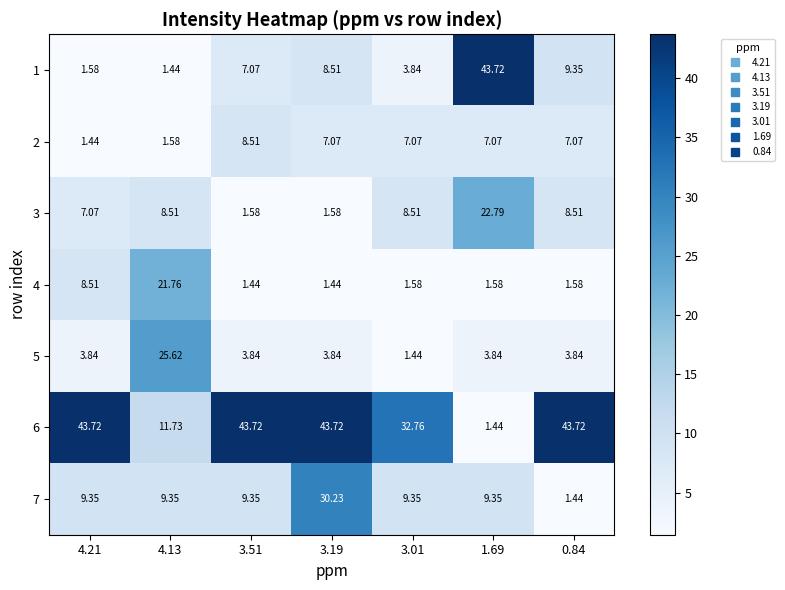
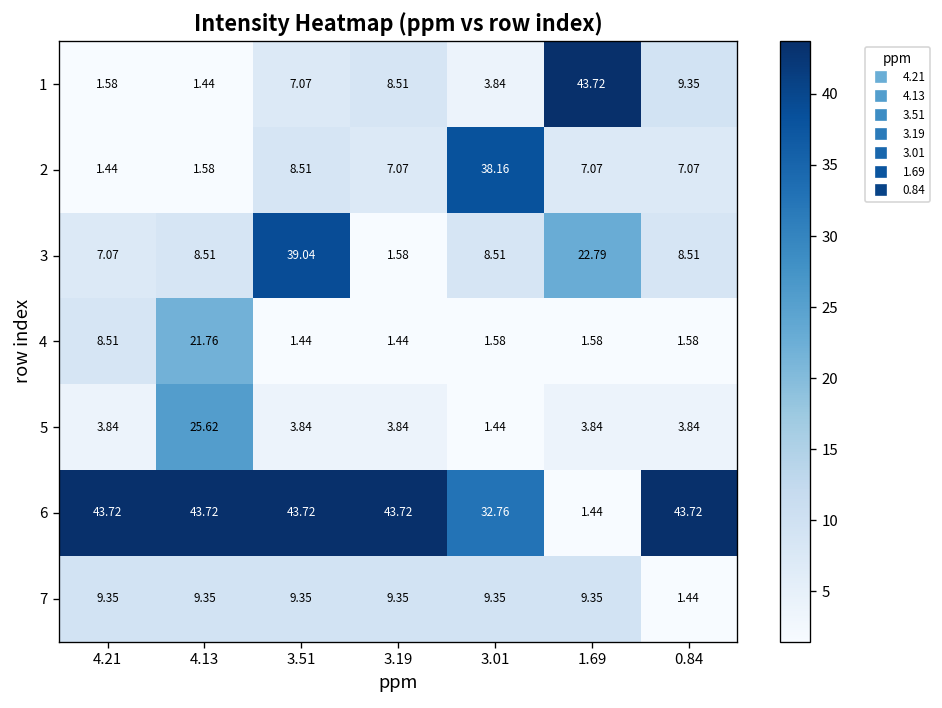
  {
    "1": {
      "4.21": 1.58,
      "4.13": 1.44,
      "3.51": 7.07,
      "3.19": 8.51,
      "3.01": 3.84,
      "1.69": 43.72,
      "0.84": 9.35
    },
    "2": {
      "4.21": 1.44,
      "4.13": 1.58,
      "3.51": 8.51,
      "3.19": 7.07,
-     "3.01": 7.07,
+     "3.01": 38.16,
      "1.69": 7.07,
      "0.84": 7.07
    },
    "3": {
      "4.21": 7.07,
      "4.13": 8.51,
-     "3.51": 1.58,
+     "3.51": 39.04,
      "3.19": 1.58,
      "3.01": 8.51,
      "1.69": 22.79,
      "0.84": 8.51
    },
    "4": {
      "4.21": 8.51,
      "4.13": 21.76,
      "3.51": 1.44,
      "3.19": 1.44,
      "3.01": 1.58,
      "1.69": 1.58,
      "0.84": 1.58
    },
    "5": {
      "4.21": 3.84,
      "4.13": 25.62,
      "3.51": 3.84,
      "3.19": 3.84,
      "3.01": 1.44,
      "1.69": 3.84,
      "0.84": 3.84
    },
    "6": {
      "4.21": 43.72,
-     "4.13": 11.73,
+     "4.13": 43.72,
      "3.51": 43.72,
      "3.19": 43.72,
      "3.01": 32.76,
      "1.69": 1.44,
      "0.84": 43.72
    },
    "7": {
      "4.21": 9.35,
      "4.13": 9.35,
      "3.51": 9.35,
-     "3.19": 30.23,
+     "3.19": 9.35,
      "3.01": 9.35,
      "1.69": 9.35,
      "0.84": 1.44
    }
  }
